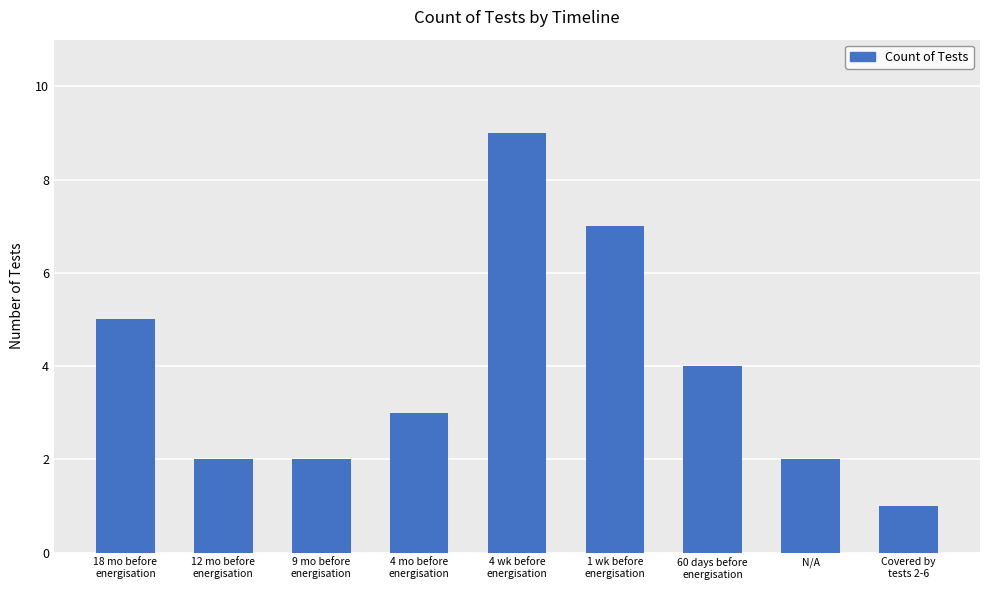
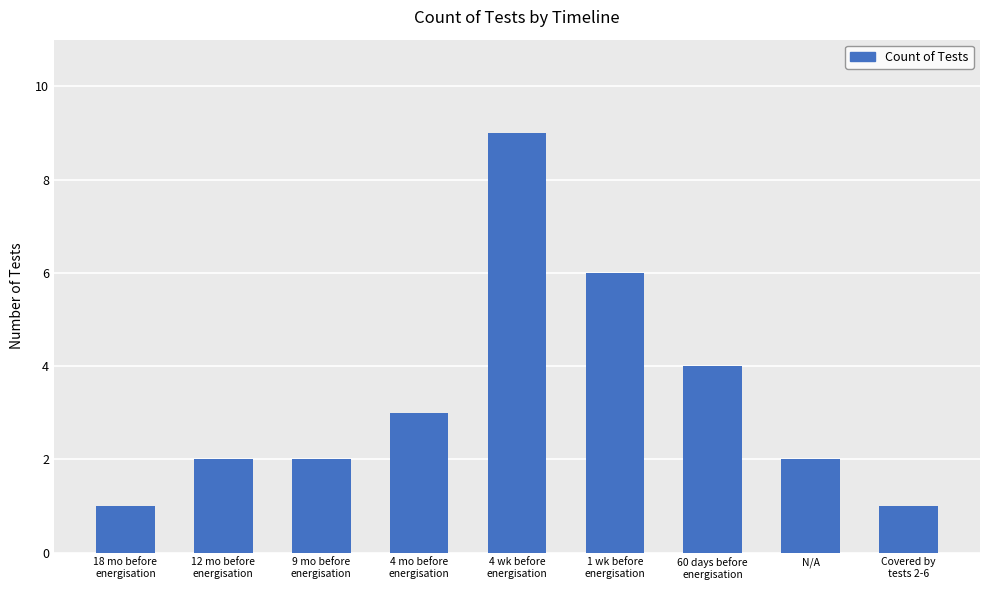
  {
-   "18 mo before energisation": 5,
+   "18 mo before energisation": 1,
    "12 mo before energisation": 2,
    "9 mo before energisation": 2,
    "4 mo before energisation": 3,
    "4 wk before energisation": 9,
-   "1 wk before energisation": 7,
+   "1 wk before energisation": 6,
    "60 days before energisation": 4,
    "N/A": 2,
    "Covered by tests 2-6": 1
  }
